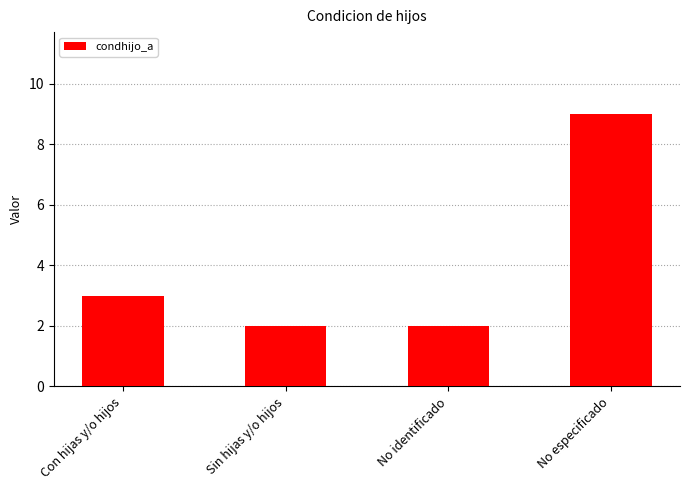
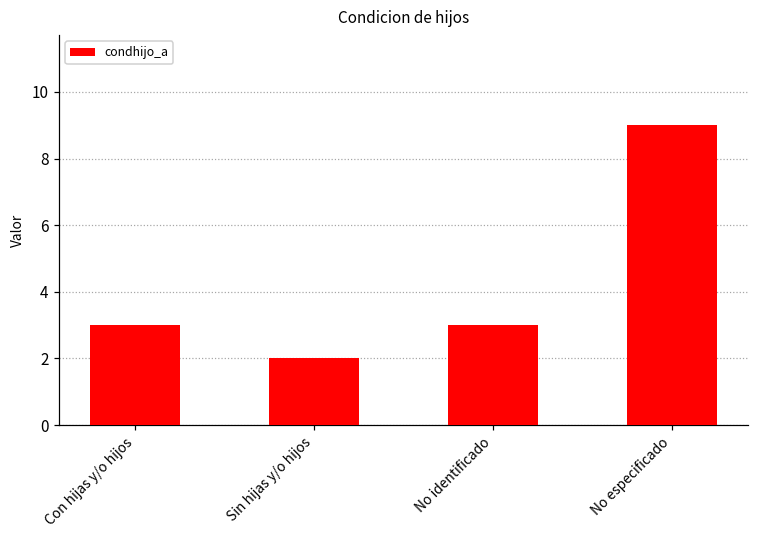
  {
    "Con hijas y/o hijos": 3,
    "Sin hijas y/o hijos": 2,
-   "No identificado": 2,
+   "No identificado": 3,
    "No especificado": 9
  }
